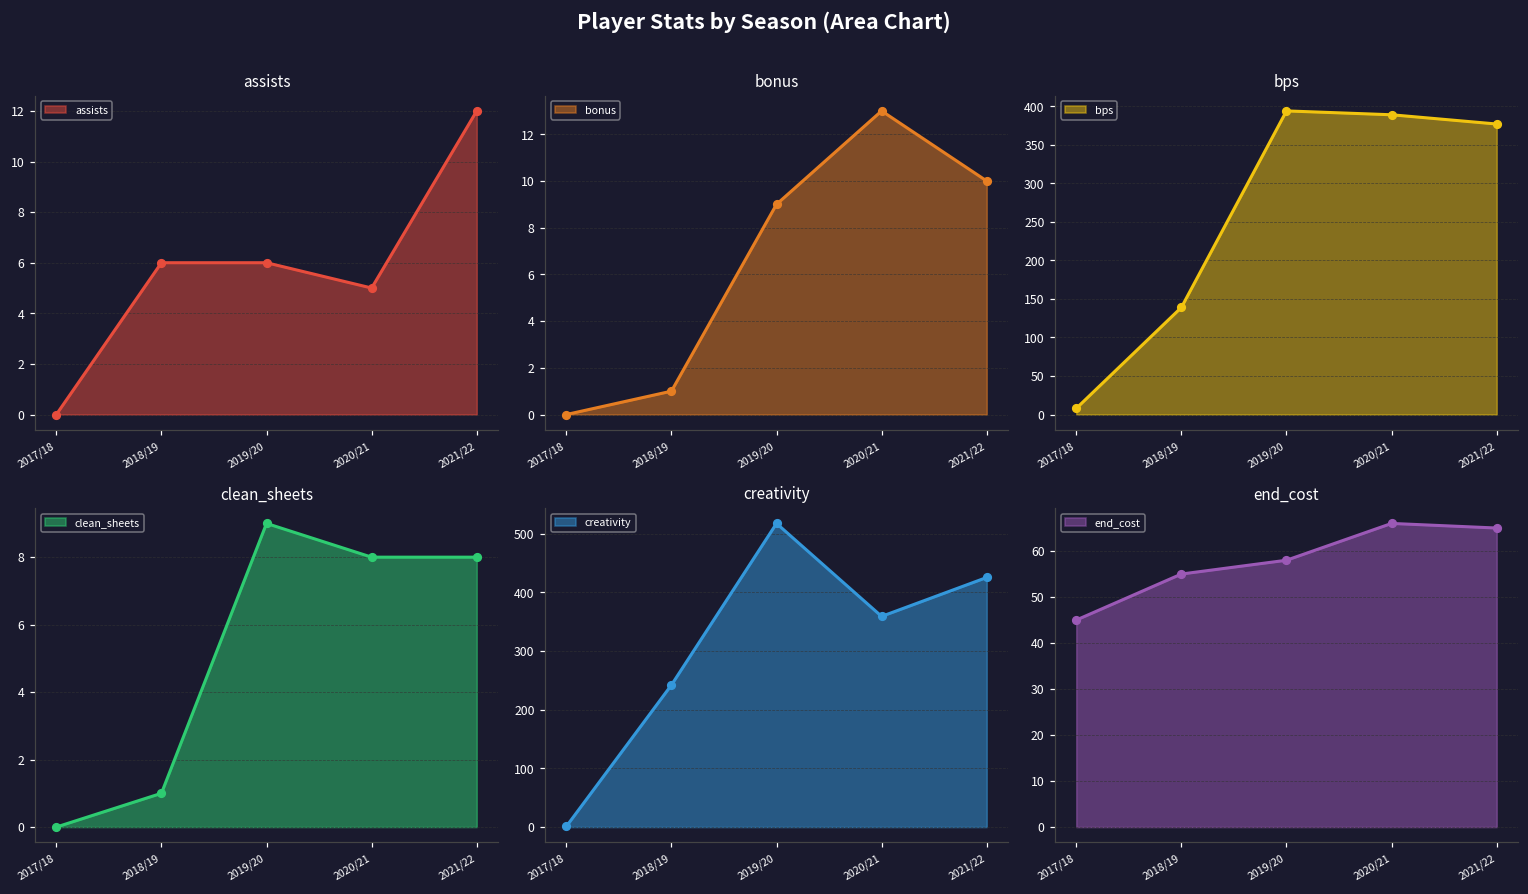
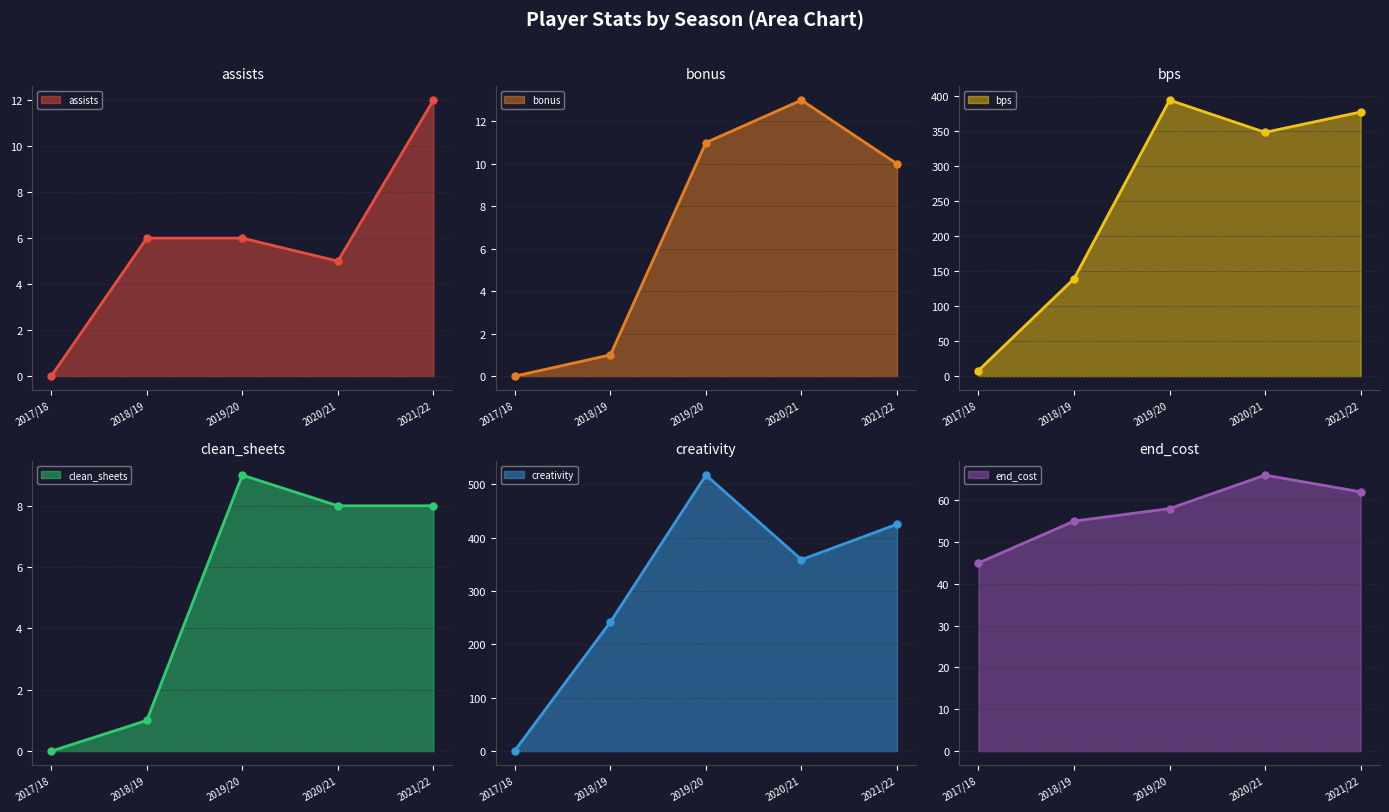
  {
    "assists": {
      "2017/18": 0.0,
      "2018/19": 6.0,
      "2019/20": 6.0,
      "2020/21": 5.0,
      "2021/22": 12.0
    },
    "bonus": {
      "2017/18": 0,
      "2018/19": 1,
-     "2019/20": 9,
+     "2019/20": 11,
      "2020/21": 13,
      "2021/22": 10
    },
    "bps": {
      "2017/18": 10,
      "2018/19": 140,
      "2019/20": 390,
-     "2020/21": 390,
+     "2020/21": 350,
      "2021/22": 380
    },
    "clean_sheets": {
      "2017/18": 0.0,
      "2018/19": 1.0,
      "2019/20": 9.0,
      "2020/21": 8.0,
      "2021/22": 8.0
    },
    "creativity": {
      "2017/18": 0,
      "2018/19": 240,
      "2019/20": 520,
      "2020/21": 360,
      "2021/22": 430
    },
    "end_cost": {
      "2017/18": 45,
      "2018/19": 55,
      "2019/20": 58,
      "2020/21": 66,
-     "2021/22": 65
+     "2021/22": 62
    }
  }
